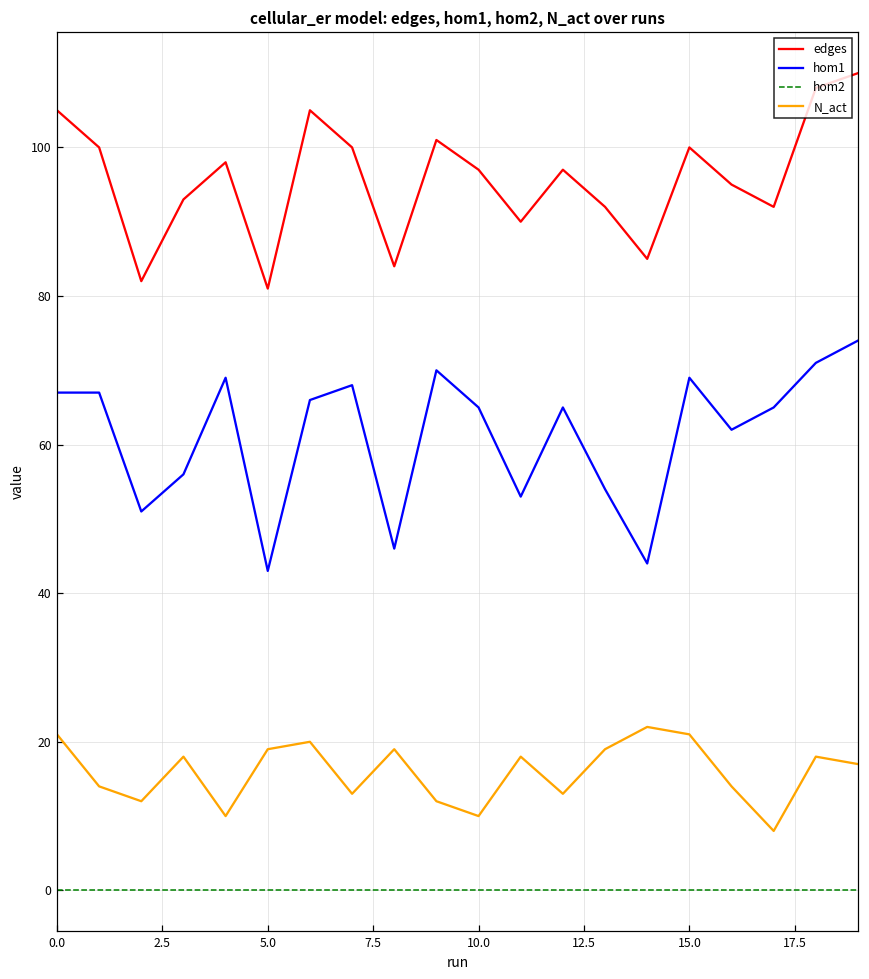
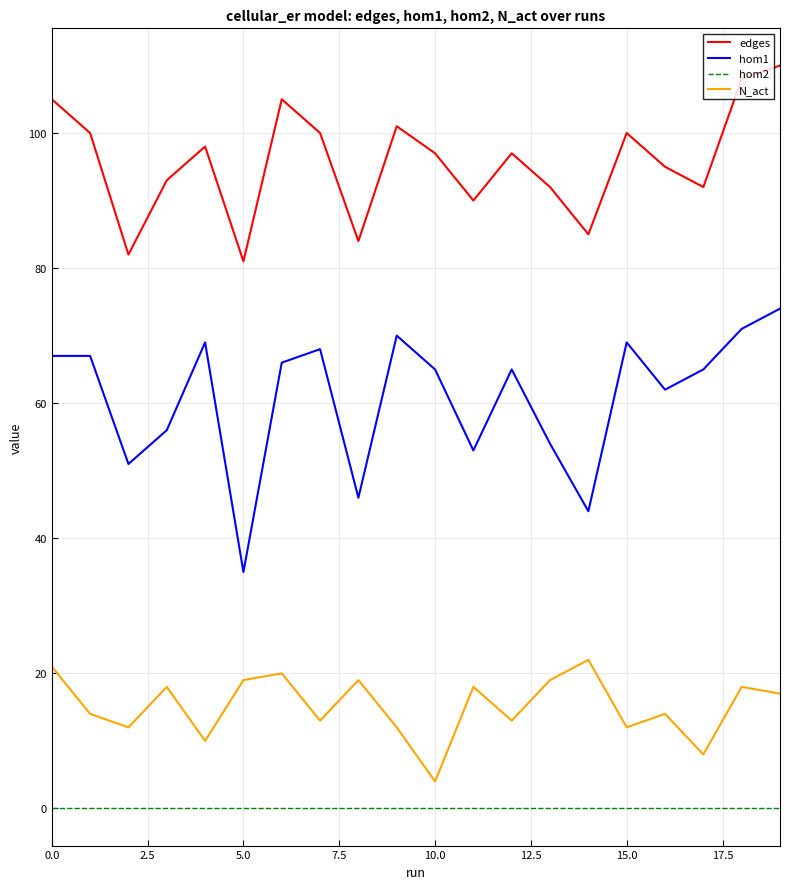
  {
    "edges": {
      "0.0": 105,
      "5.0": 81,
      "10.0": 97,
      "15.0": 100
    },
    "hom1": {
      "0.0": 67,
-     "5.0": 43,
+     "5.0": 35,
      "10.0": 65,
      "15.0": 69
    },
    "hom2": {
      "0.0": 0,
      "5.0": 0,
      "10.0": 0,
      "15.0": 0
    },
    "N_act": {
      "0.0": 21,
      "5.0": 19,
-     "10.0": 10,
-     "15.0": 21
+     "10.0": 4,
+     "15.0": 12
    }
  }
